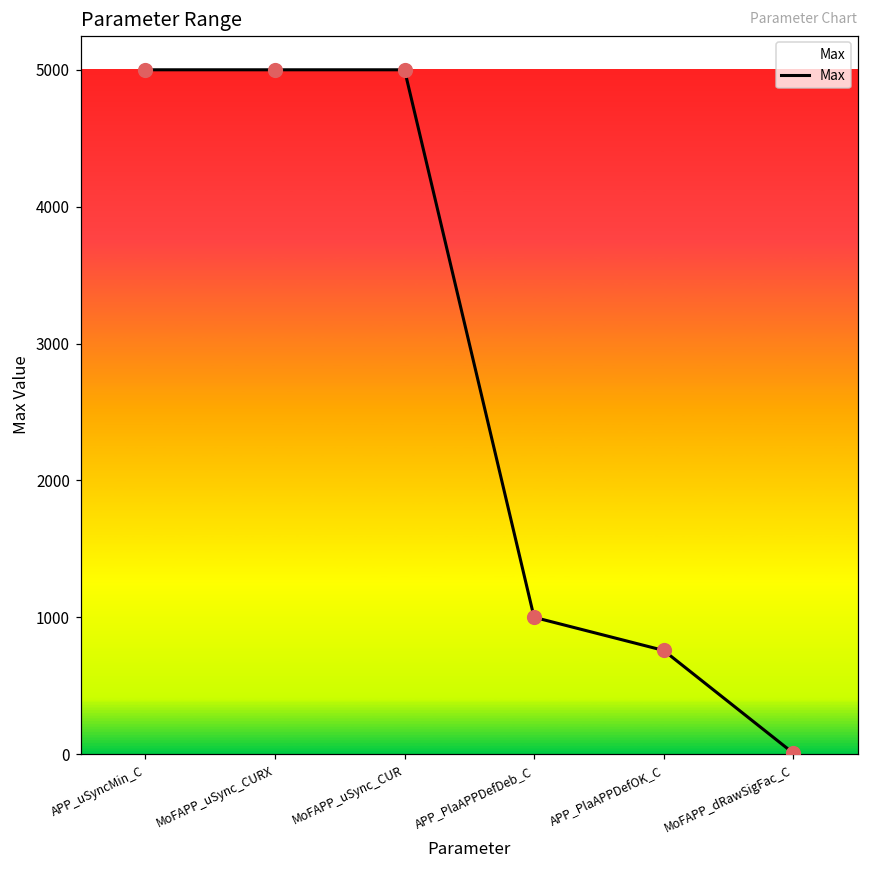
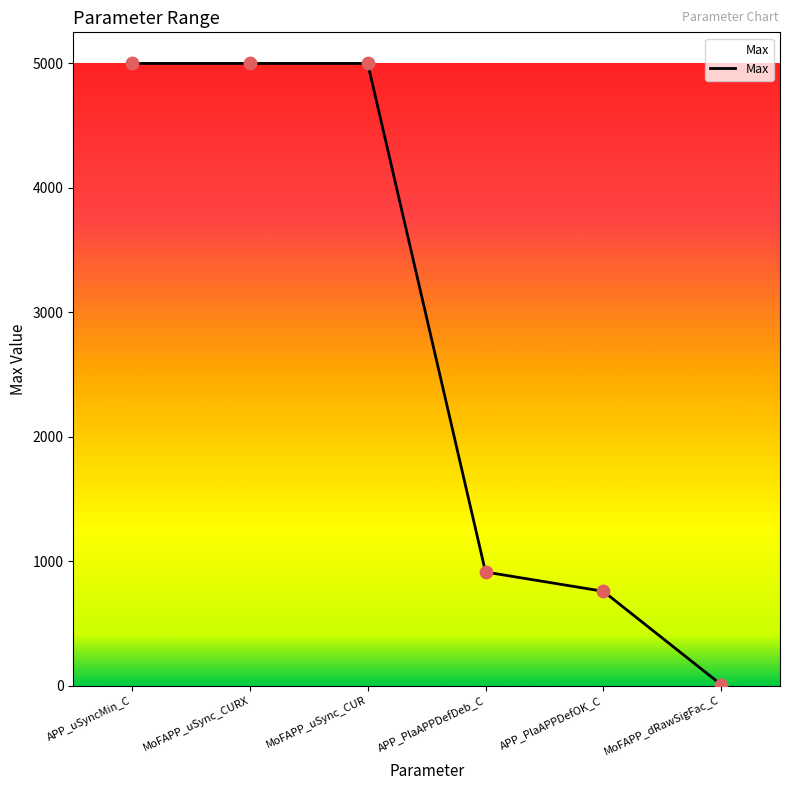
  {
    "APP_uSyncMin_C": 5000,
    "MoFAPP_uSync_CURX": 5000,
    "MoFAPP_uSync_CUR": 5000,
-   "APP_PlaAPPDefDeb_C": 1000,
+   "APP_PlaAPPDefDeb_C": 910,
    "APP_PlaAPPDefOK_C": 760,
    "MoFAPP_dRawSigFac_C": 10
  }
